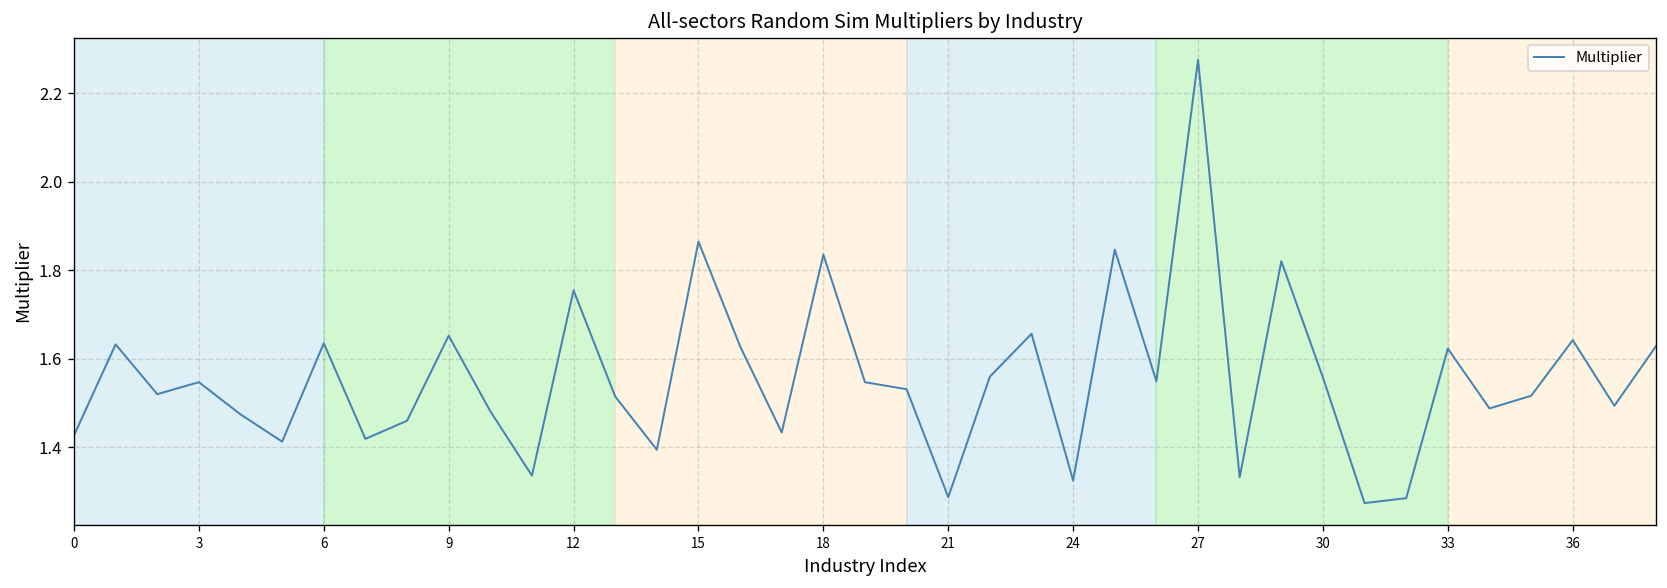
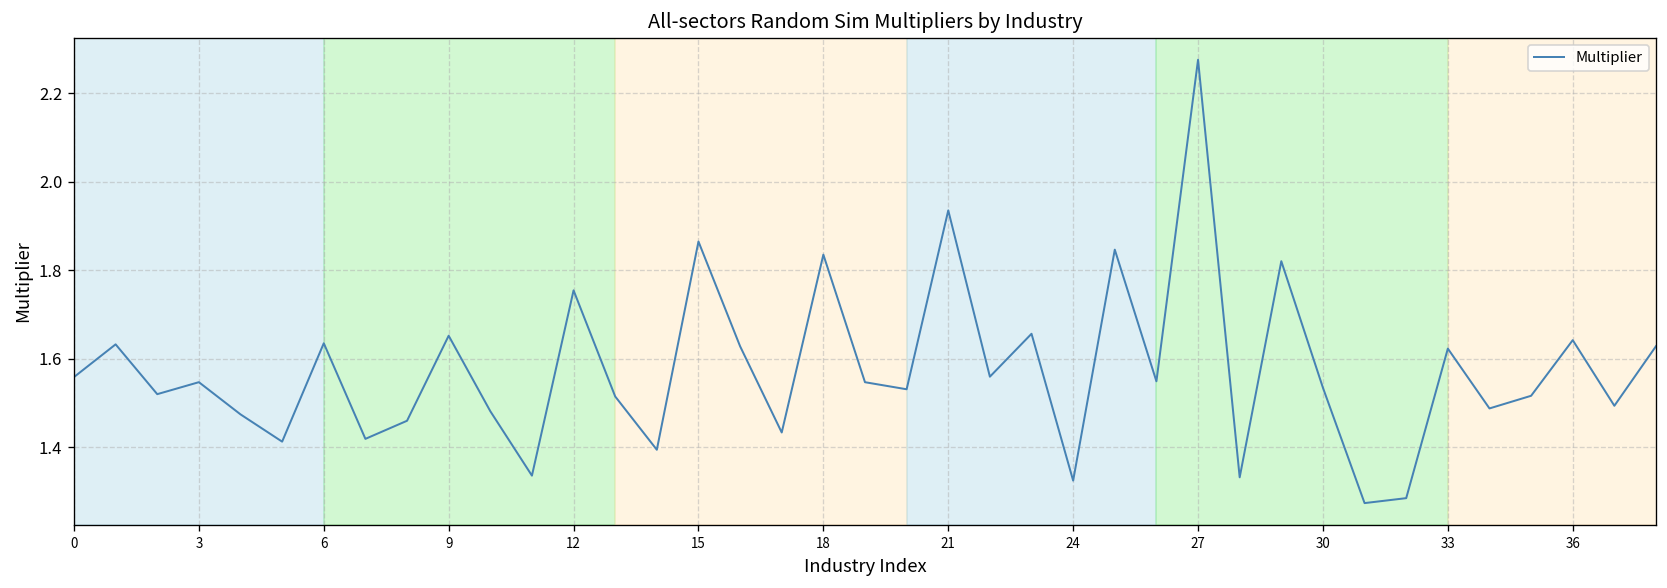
  {
-   "0": 1.43,
+   "0": 1.56,
    "3": 1.55,
    "6": 1.63,
    "9": 1.65,
    "12": 1.75,
    "15": 1.86,
    "18": 1.84,
-   "21": 1.29,
+   "21": 1.94,
    "24": 1.32,
    "27": 2.28,
-   "30": 1.56,
+   "30": 1.53,
    "33": 1.62,
    "36": 1.64
  }
